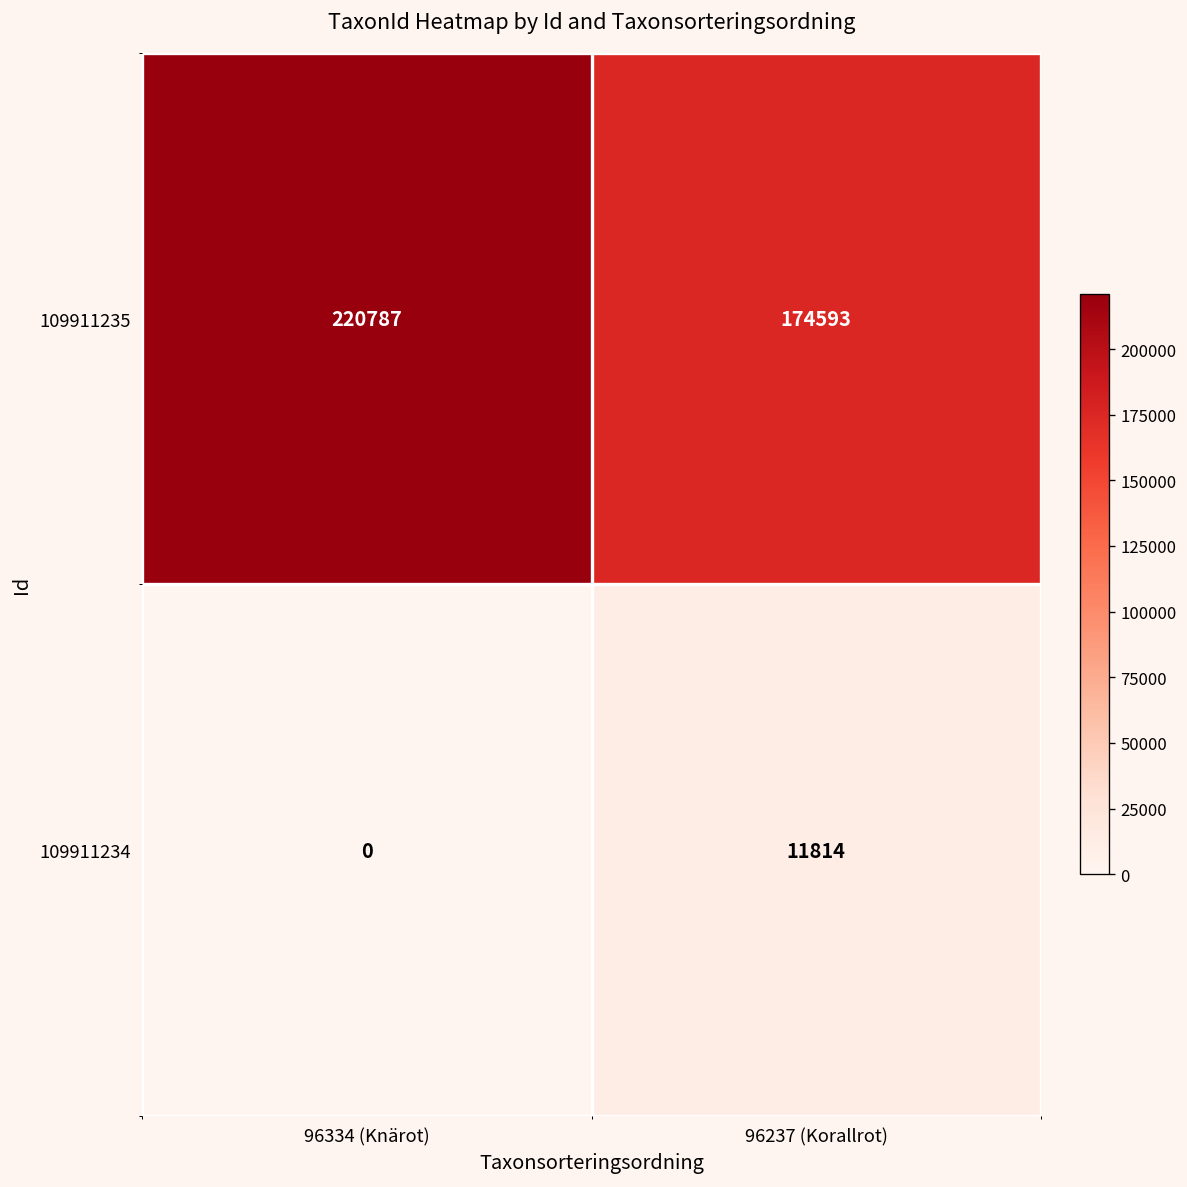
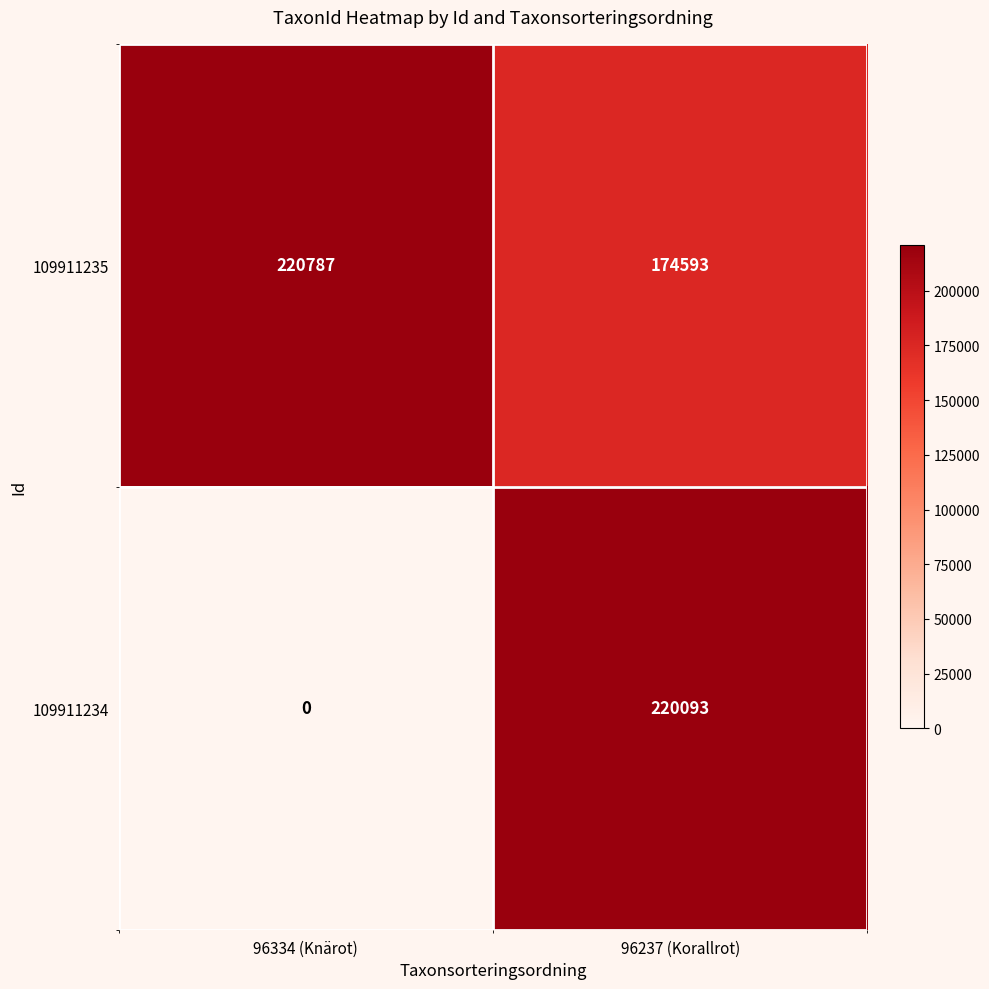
  {
    "109911235": {
      "96334 (Knärot)": 220787,
      "96237 (Korallrot)": 174593
    },
    "109911234": {
      "96334 (Knärot)": 0,
-     "96237 (Korallrot)": 11814
+     "96237 (Korallrot)": 220093
    }
  }
